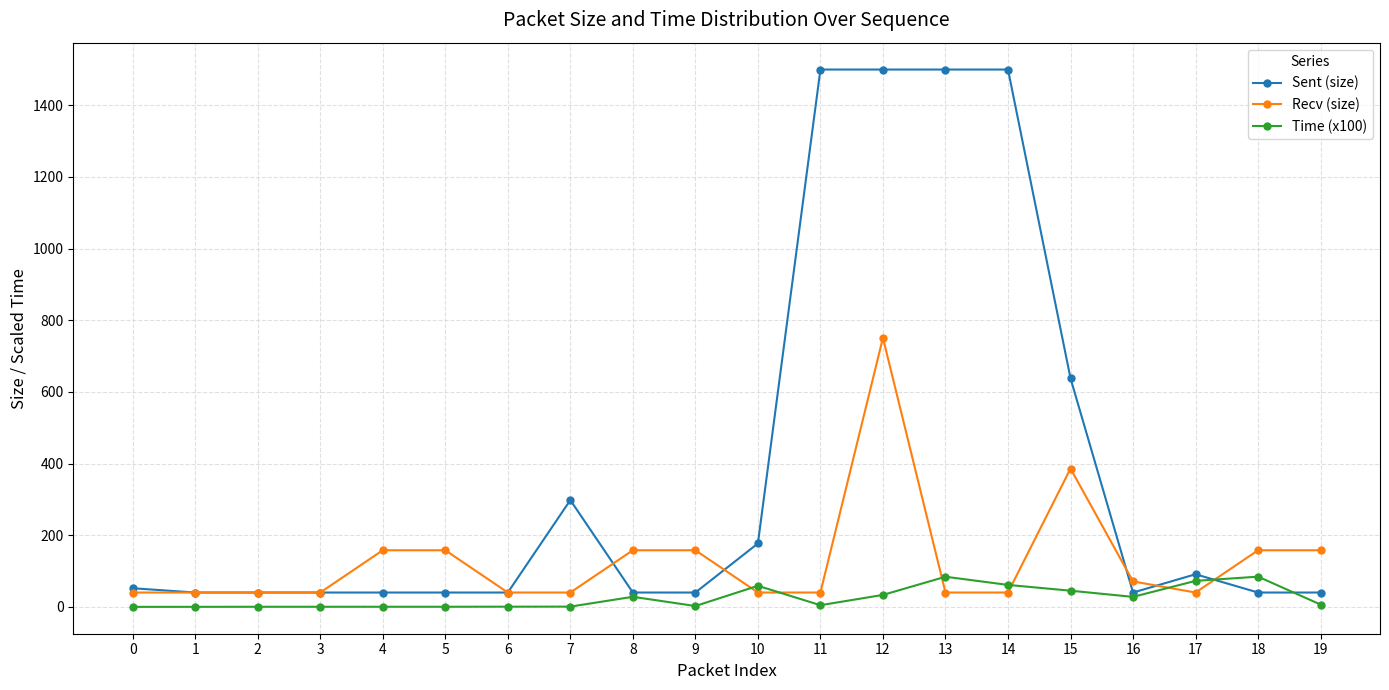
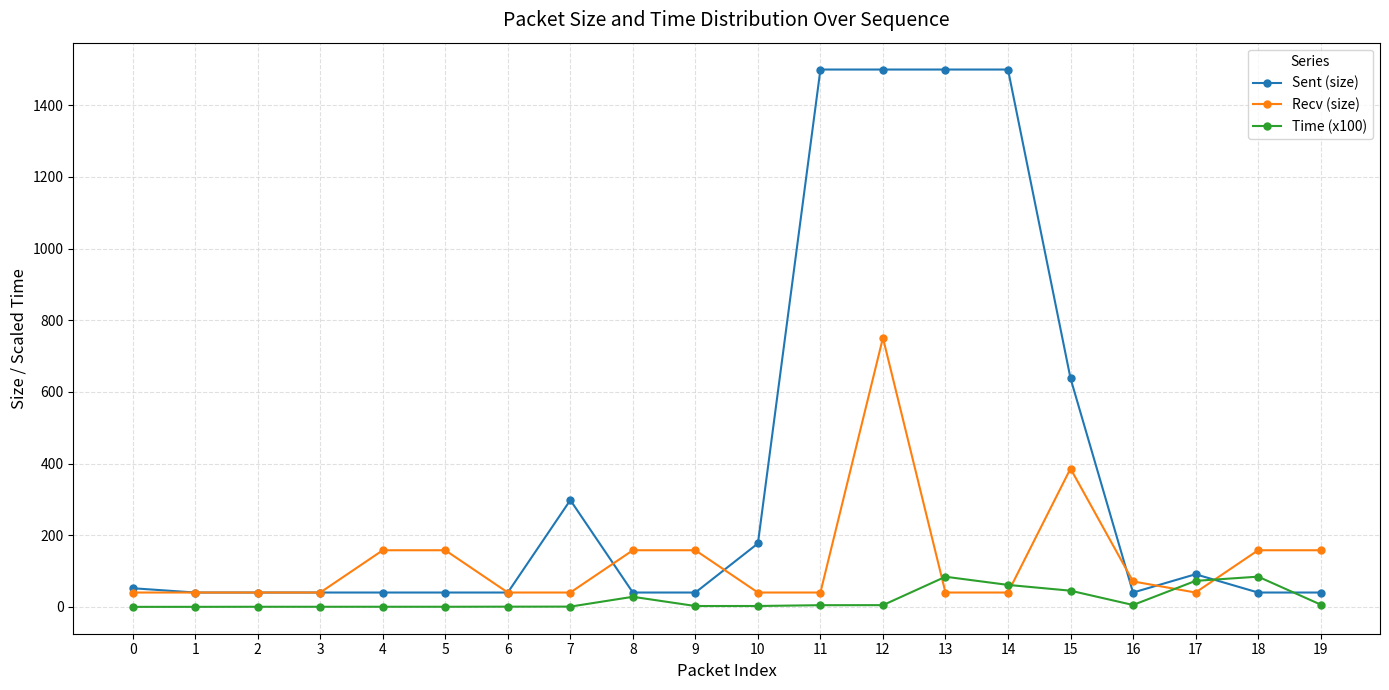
  {
    "Sent (size)": {
      "0": 50,
      "4": 40,
      "5": 40,
      "7": 300,
      "8": 40,
      "9": 40,
      "10": 180,
      "11": 1500,
      "12": 1500,
      "13": 1500,
      "14": 1500,
      "15": 640,
      "16": 40,
      "17": 90,
      "18": 40,
      "19": 40
    },
    "Recv (size)": {
      "0": 40,
      "4": 160,
      "5": 160,
      "7": 40,
      "8": 160,
      "9": 160,
      "10": 40,
      "11": 40,
      "12": 750,
      "13": 40,
      "14": 40,
      "15": 390,
      "16": 70,
      "17": 40,
      "18": 160,
      "19": 160
    },
    "Time (x100)": {
      "0": 0,
      "1": 0,
      "2": 0,
      "3": 0,
      "4": 0,
      "5": 0,
      "6": 0,
      "7": 0,
      "8": 30,
      "9": 0,
-     "10": 60,
+     "10": 0,
      "11": 0,
-     "12": 30,
+     "12": 0,
      "13": 80,
      "14": 60,
      "15": 50,
-     "16": 30,
+     "16": 10,
      "17": 70,
      "18": 80,
      "19": 10
    }
  }
